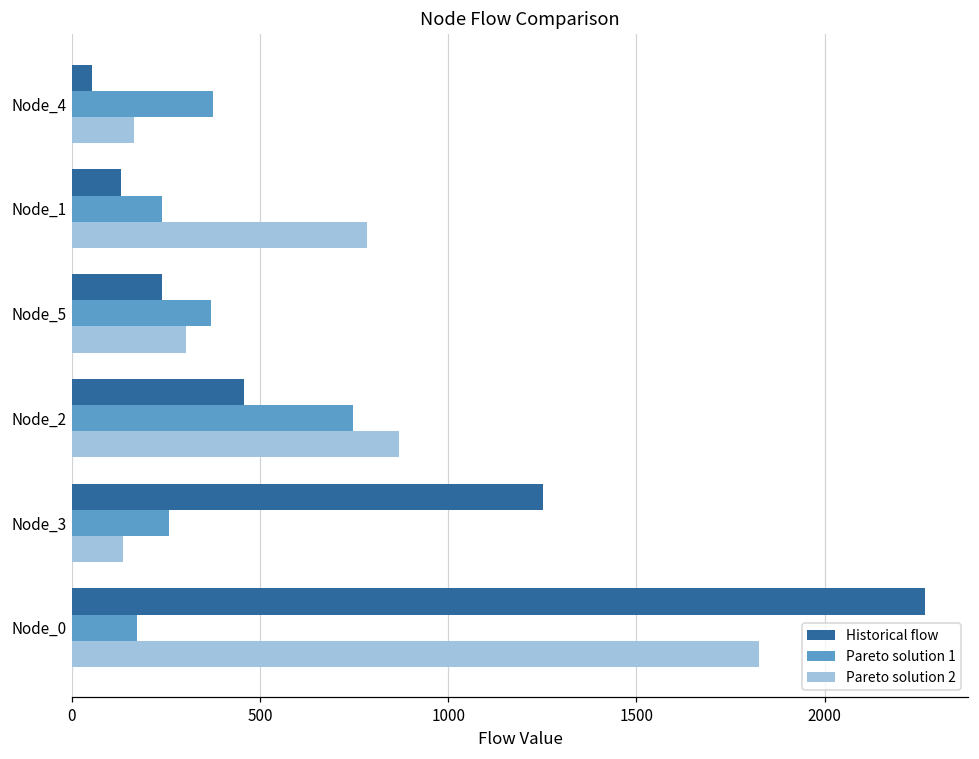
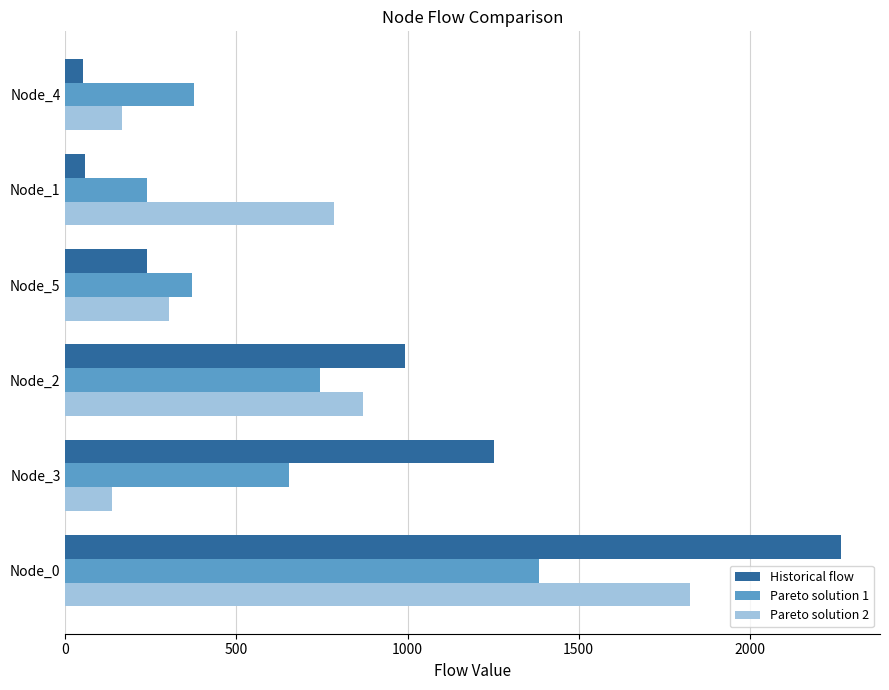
  {
    "Historical flow": {
      "Node_4": 50,
-     "Node_1": 130,
+     "Node_1": 60,
      "Node_5": 240,
-     "Node_2": 460,
+     "Node_2": 990,
      "Node_3": 1250,
      "Node_0": 2270
    },
    "Pareto solution 1": {
      "Node_4": 370,
      "Node_1": 240,
      "Node_5": 370,
      "Node_2": 750,
-     "Node_3": 260,
-     "Node_0": 170
+     "Node_3": 650,
+     "Node_0": 1380
    },
    "Pareto solution 2": {
      "Node_4": 160,
      "Node_1": 790,
      "Node_5": 300,
      "Node_2": 870,
      "Node_3": 140,
      "Node_0": 1830
    }
  }
